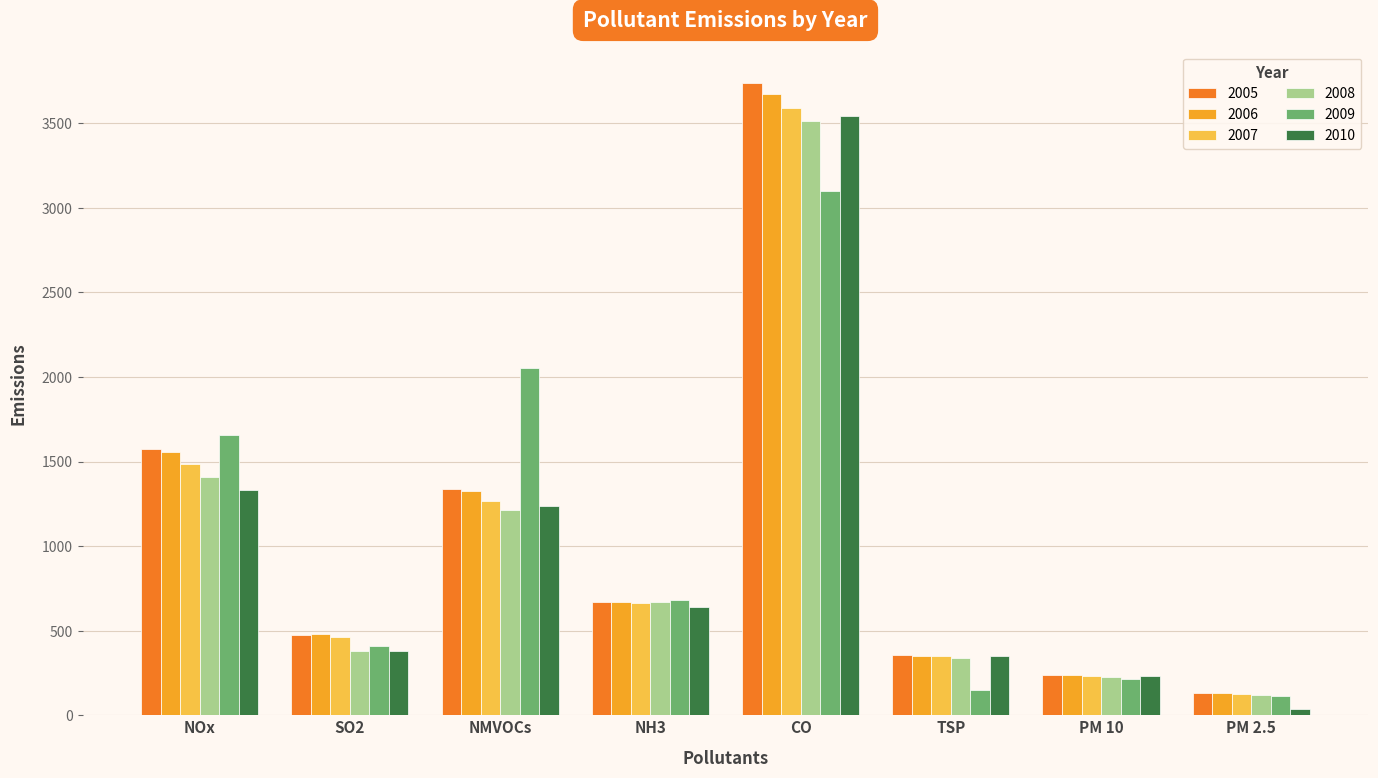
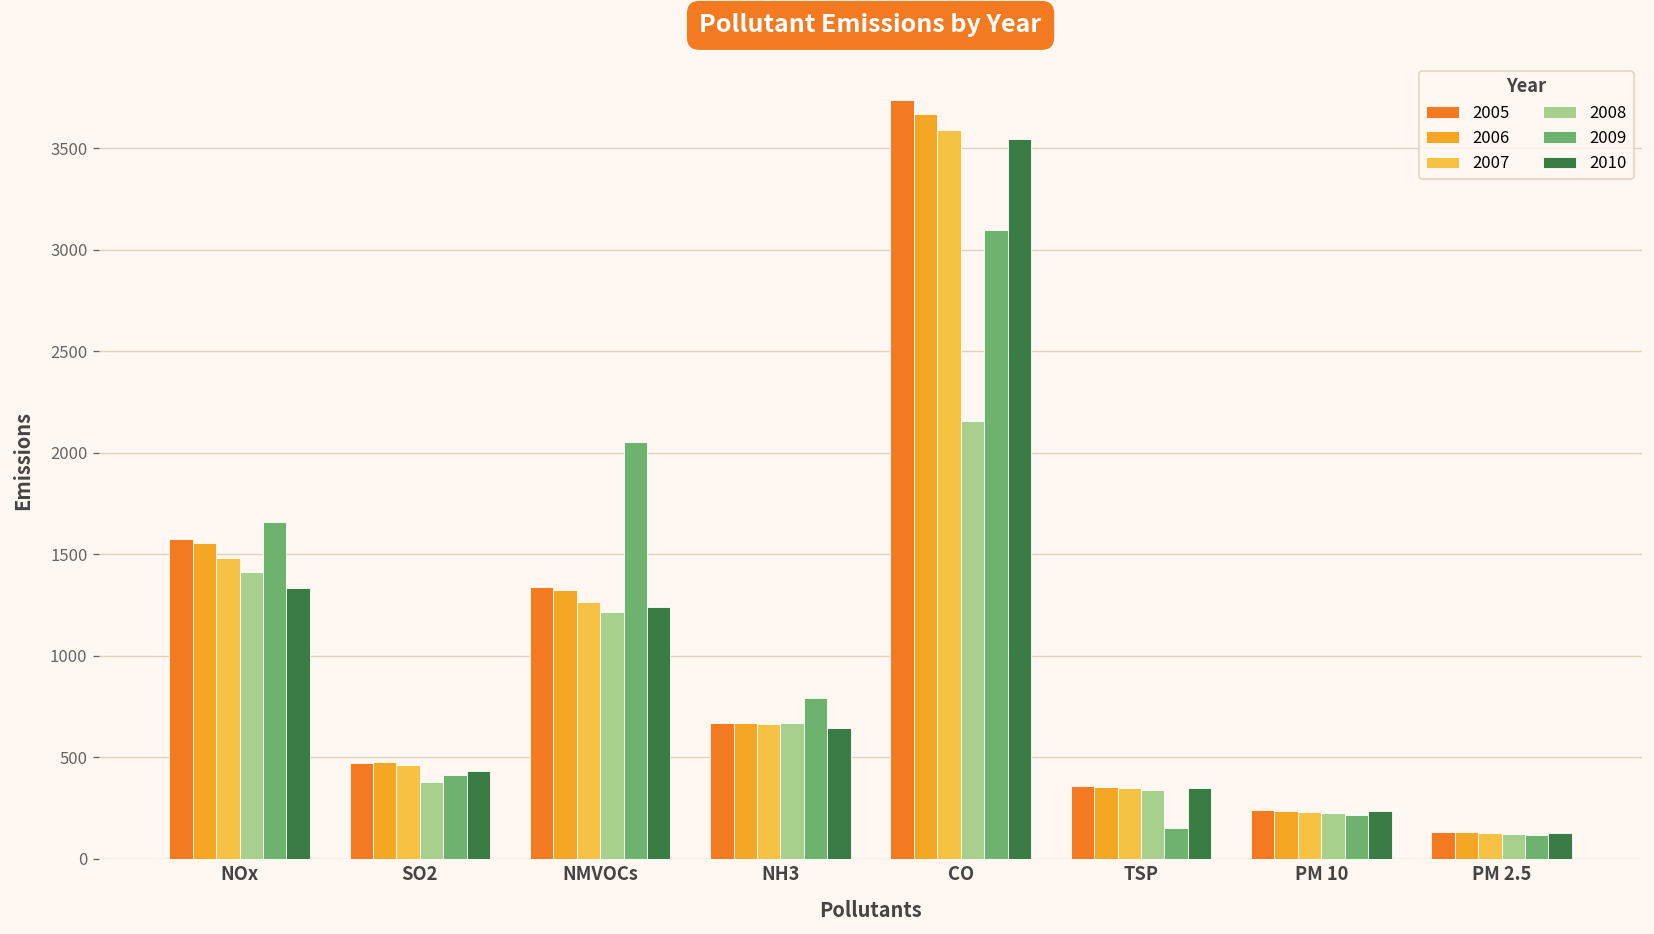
  {
    "2008": {
      "NOx": 1410,
      "SO2": 380,
      "NMVOCs": 1220,
      "NH3": 670,
-     "CO": 3510,
+     "CO": 2160,
      "TSP": 340,
      "PM 10": 230,
      "PM 2.5": 120
    },
    "2009": {
      "NOx": 1660,
      "SO2": 410,
      "NMVOCs": 2050,
-     "NH3": 680,
+     "NH3": 790,
      "CO": 3100,
      "TSP": 150,
      "PM 10": 220,
      "PM 2.5": 120
    },
    "2010": {
      "NOx": 1330,
-     "SO2": 380,
+     "SO2": 430,
      "NMVOCs": 1240,
      "NH3": 640,
      "CO": 3540,
      "TSP": 350,
      "PM 10": 230,
-     "PM 2.5": 40
+     "PM 2.5": 120
    }
  }
